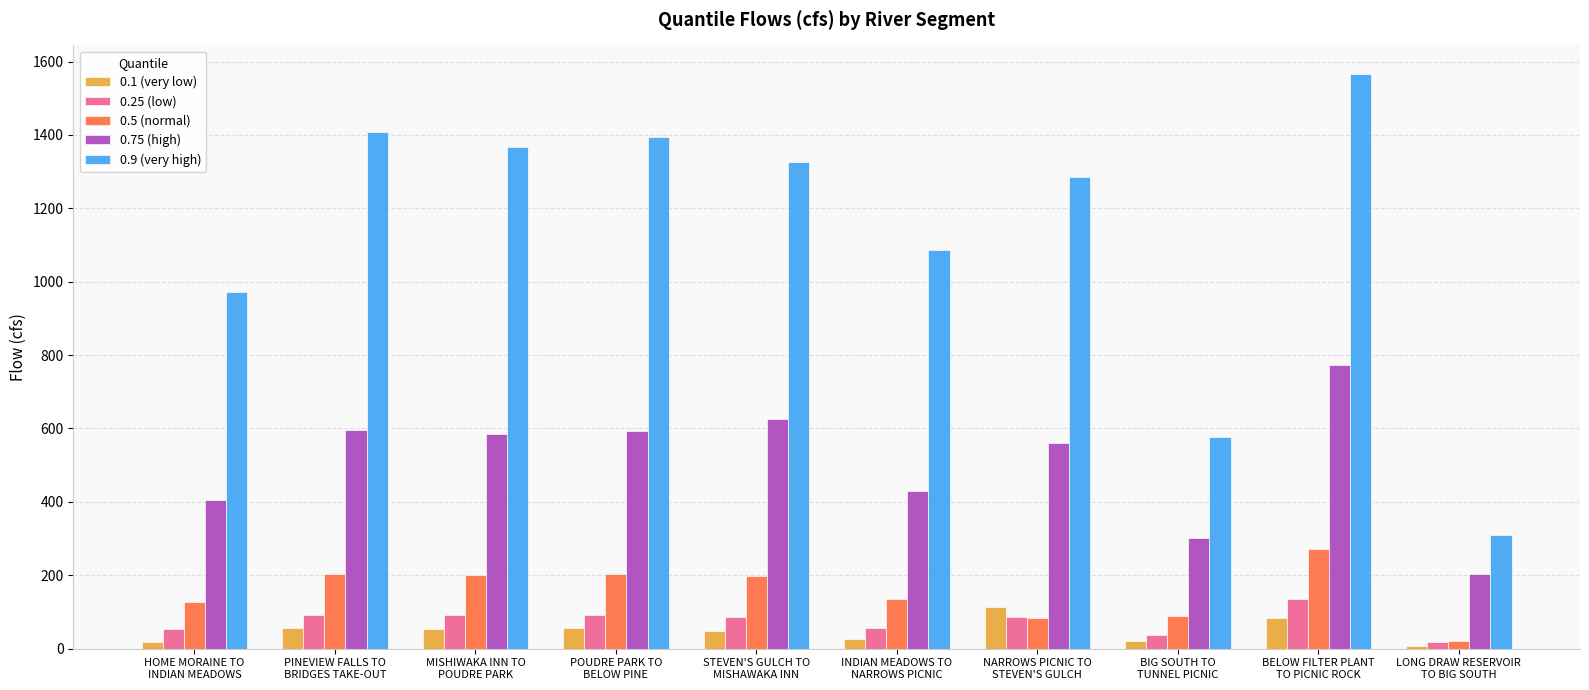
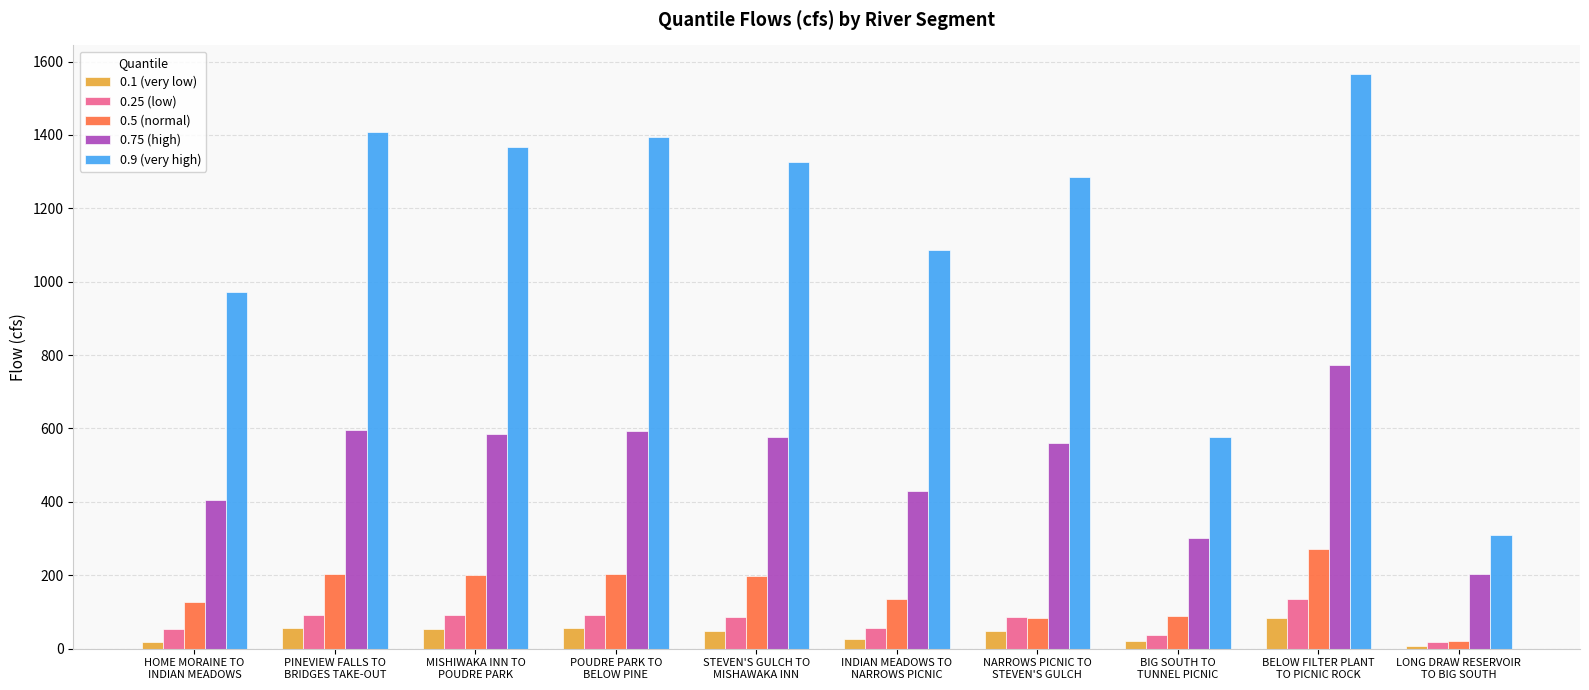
  {
    "0.1 (very low)": {
      "HOME MORAINE TO INDIAN MEADOWS": 20,
      "PINEVIEW FALLS TO BRIDGES TAKE-OUT": 60,
      "MISHIWAKA INN TO POUDRE PARK": 50,
      "POUDRE PARK TO BELOW PINE": 60,
      "STEVEN'S GULCH TO MISHAWAKA INN": 50,
      "INDIAN MEADOWS TO NARROWS PICNIC": 30,
-     "NARROWS PICNIC TO STEVEN'S GULCH": 110,
+     "NARROWS PICNIC TO STEVEN'S GULCH": 50,
      "BIG SOUTH TO TUNNEL PICNIC": 20,
      "BELOW FILTER PLANT TO PICNIC ROCK": 80
    },
    "0.25 (low)": {
      "HOME MORAINE TO INDIAN MEADOWS": 50,
      "PINEVIEW FALLS TO BRIDGES TAKE-OUT": 90,
      "MISHIWAKA INN TO POUDRE PARK": 90,
      "POUDRE PARK TO BELOW PINE": 90,
      "STEVEN'S GULCH TO MISHAWAKA INN": 90,
      "INDIAN MEADOWS TO NARROWS PICNIC": 60,
      "NARROWS PICNIC TO STEVEN'S GULCH": 90,
      "BIG SOUTH TO TUNNEL PICNIC": 40,
      "BELOW FILTER PLANT TO PICNIC ROCK": 140,
      "LONG DRAW RESERVOIR TO BIG SOUTH": 20
    },
    "0.5 (normal)": {
      "HOME MORAINE TO INDIAN MEADOWS": 130,
      "PINEVIEW FALLS TO BRIDGES TAKE-OUT": 200,
      "MISHIWAKA INN TO POUDRE PARK": 200,
      "POUDRE PARK TO BELOW PINE": 200,
      "STEVEN'S GULCH TO MISHAWAKA INN": 200,
      "INDIAN MEADOWS TO NARROWS PICNIC": 130,
      "NARROWS PICNIC TO STEVEN'S GULCH": 80,
      "BIG SOUTH TO TUNNEL PICNIC": 90,
      "BELOW FILTER PLANT TO PICNIC ROCK": 270,
      "LONG DRAW RESERVOIR TO BIG SOUTH": 20
    },
    "0.75 (high)": {
      "HOME MORAINE TO INDIAN MEADOWS": 400,
      "PINEVIEW FALLS TO BRIDGES TAKE-OUT": 600,
      "MISHIWAKA INN TO POUDRE PARK": 590,
      "POUDRE PARK TO BELOW PINE": 590,
-     "STEVEN'S GULCH TO MISHAWAKA INN": 620,
+     "STEVEN'S GULCH TO MISHAWAKA INN": 580,
      "INDIAN MEADOWS TO NARROWS PICNIC": 430,
      "NARROWS PICNIC TO STEVEN'S GULCH": 560,
      "BIG SOUTH TO TUNNEL PICNIC": 300,
      "BELOW FILTER PLANT TO PICNIC ROCK": 770,
      "LONG DRAW RESERVOIR TO BIG SOUTH": 200
    },
    "0.9 (very high)": {
      "HOME MORAINE TO INDIAN MEADOWS": 970,
      "PINEVIEW FALLS TO BRIDGES TAKE-OUT": 1410,
      "MISHIWAKA INN TO POUDRE PARK": 1370,
      "POUDRE PARK TO BELOW PINE": 1390,
      "STEVEN'S GULCH TO MISHAWAKA INN": 1330,
      "INDIAN MEADOWS TO NARROWS PICNIC": 1090,
      "NARROWS PICNIC TO STEVEN'S GULCH": 1290,
      "BIG SOUTH TO TUNNEL PICNIC": 580,
      "BELOW FILTER PLANT TO PICNIC ROCK": 1570,
      "LONG DRAW RESERVOIR TO BIG SOUTH": 310
    }
  }
